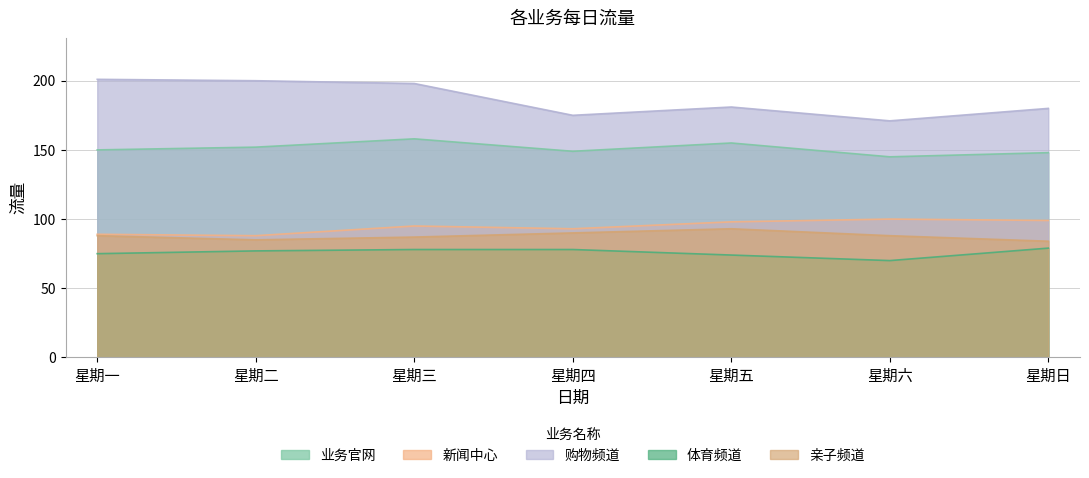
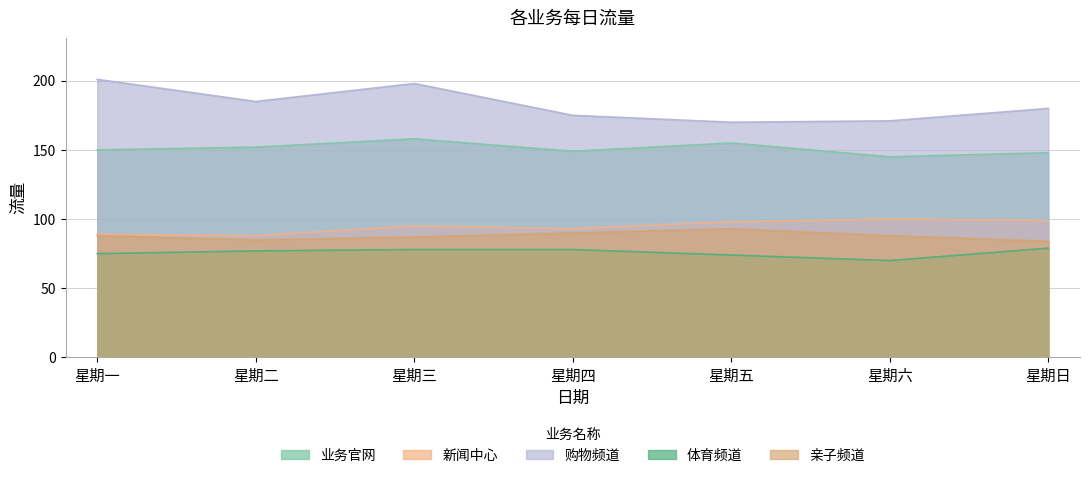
  {
    "购物频道": {
      "星期一": 201,
-     "星期二": 200,
+     "星期二": 185,
      "星期三": 198,
      "星期四": 175,
-     "星期五": 181,
+     "星期五": 170,
      "星期六": 171,
      "星期日": 180
    }
  }
